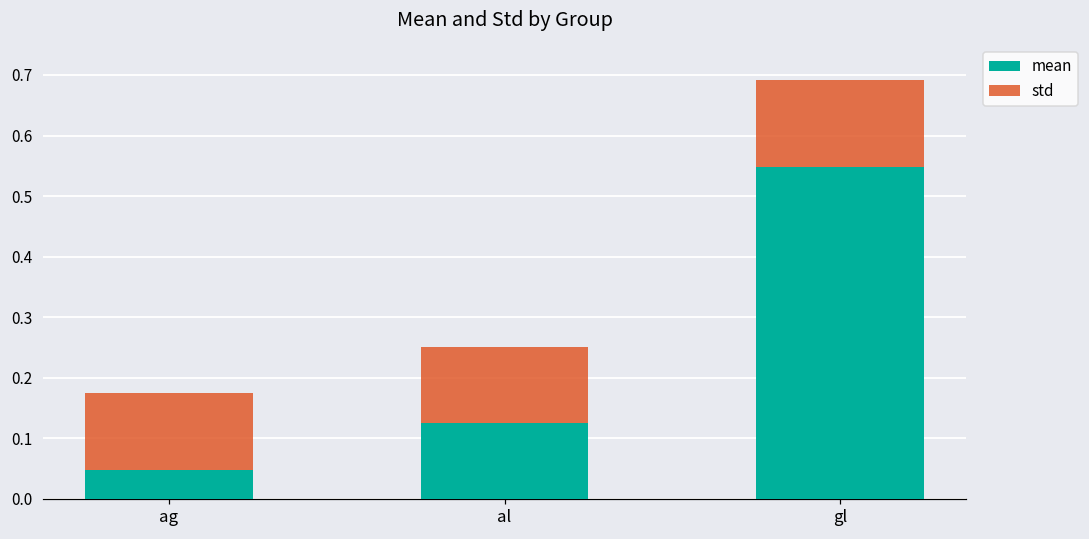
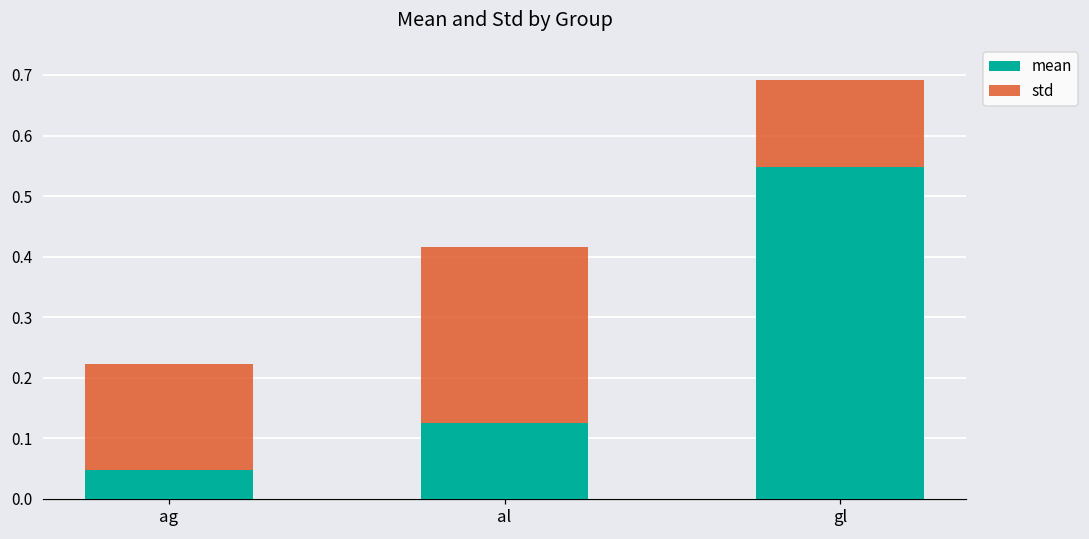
  {
    "mean": {
      "ag": 0.05,
      "al": 0.13,
      "gl": 0.55
    },
    "std": {
-     "ag": 0.13,
-     "al": 0.12,
+     "ag": 0.18,
+     "al": 0.29,
      "gl": 0.14
    }
  }
